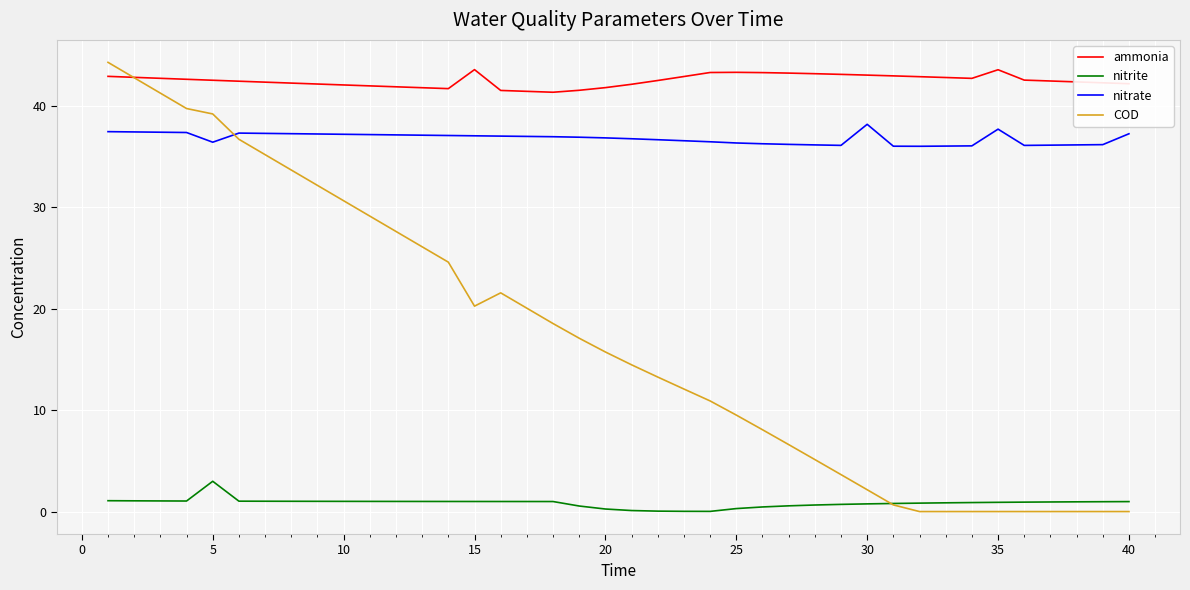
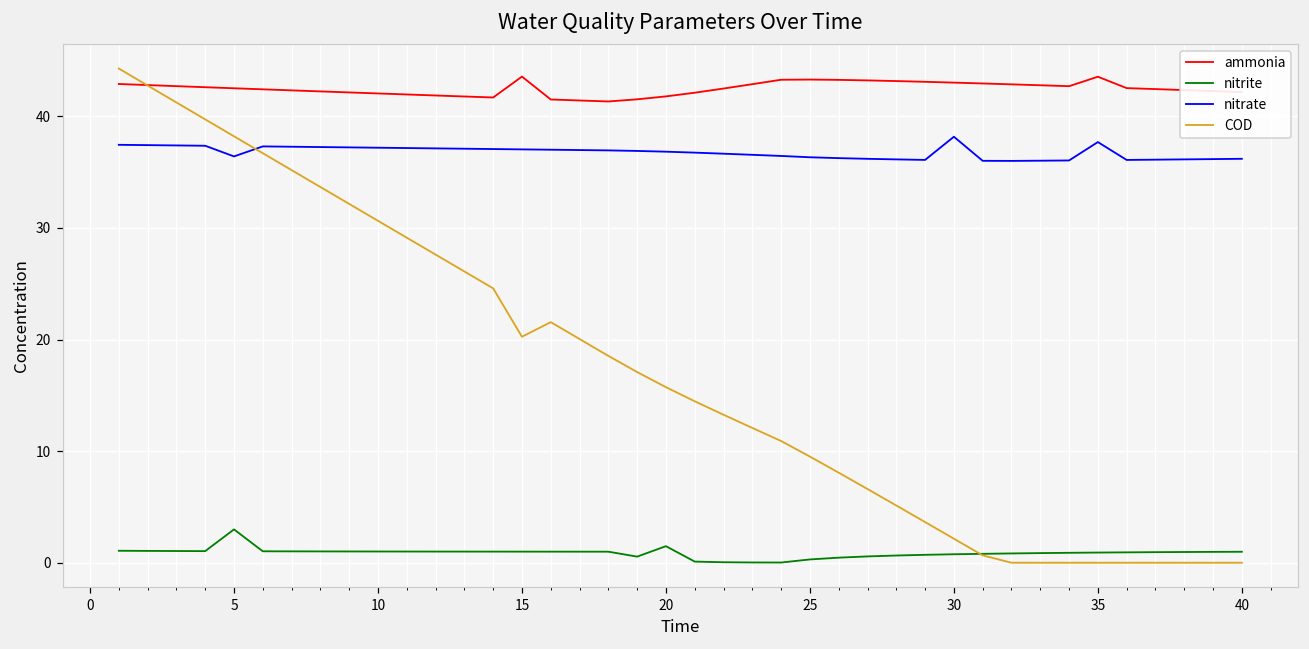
  {
    "ammonia": {
      "5": 42.5,
      "10": 42.0,
      "15": 43.6,
      "20": 41.8,
      "25": 43.3,
      "30": 43.0,
      "35": 43.5
    },
    "nitrite": {
      "5": 3.0,
      "10": 1.0,
      "15": 1.0,
-     "20": 0.3,
+     "20": 1.5,
      "25": 0.3,
      "30": 0.8,
      "35": 0.9,
      "40": 1.0
    },
    "nitrate": {
      "5": 36.4,
      "10": 37.2,
      "15": 37.0,
      "20": 36.8,
      "25": 36.3,
      "30": 38.2,
      "35": 37.7,
-     "40": 37.2
+     "40": 36.2
    },
    "COD": {
-     "5": 39.2,
+     "5": 38.2,
      "10": 30.6,
      "15": 20.2,
      "20": 15.7,
      "25": 9.5,
      "30": 2.2,
      "35": 0.0,
      "40": 0.0
    }
  }
